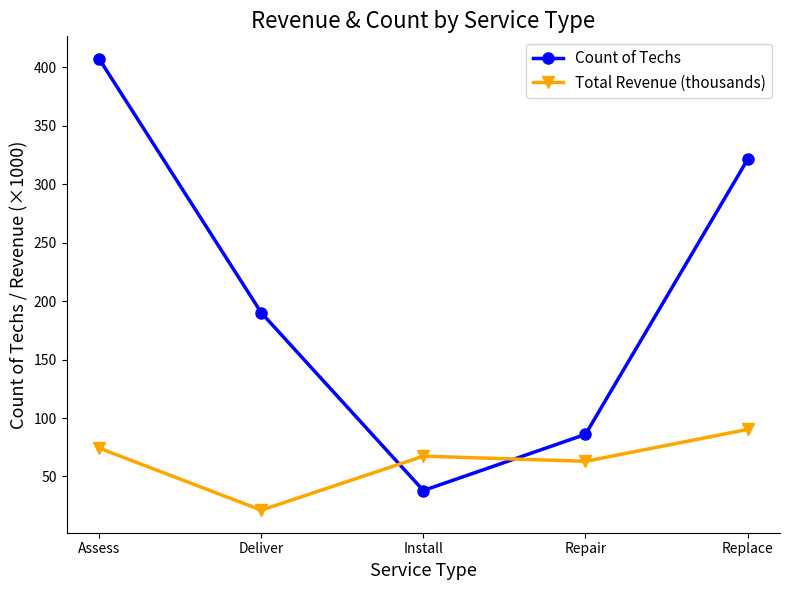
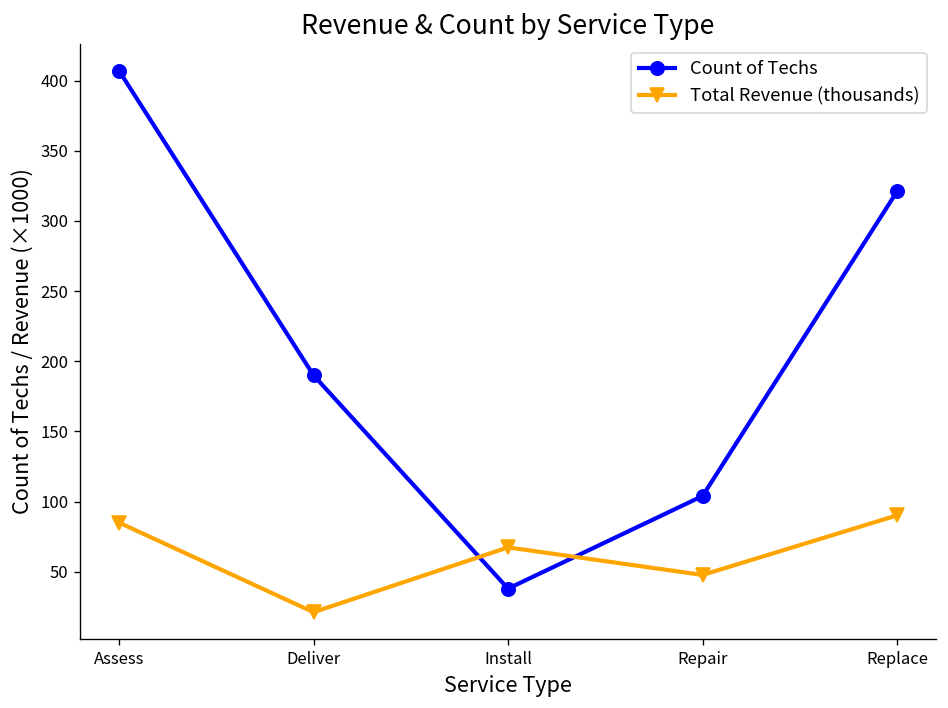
  {
    "Count of Techs": {
      "Assess": 407,
      "Deliver": 190,
      "Install": 38,
-     "Repair": 86,
+     "Repair": 104,
      "Replace": 321
    },
    "Total Revenue (thousands)": {
-     "Assess": 74,
+     "Assess": 85,
      "Deliver": 21,
      "Install": 67,
-     "Repair": 63,
+     "Repair": 48,
      "Replace": 90
    }
  }
